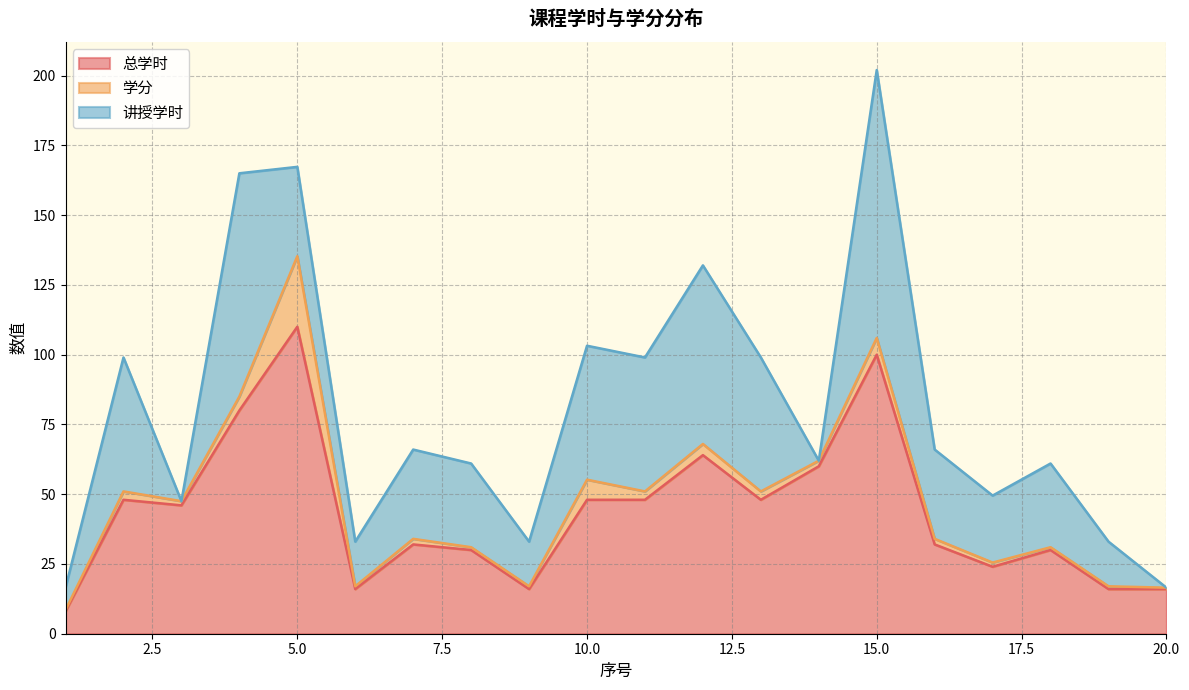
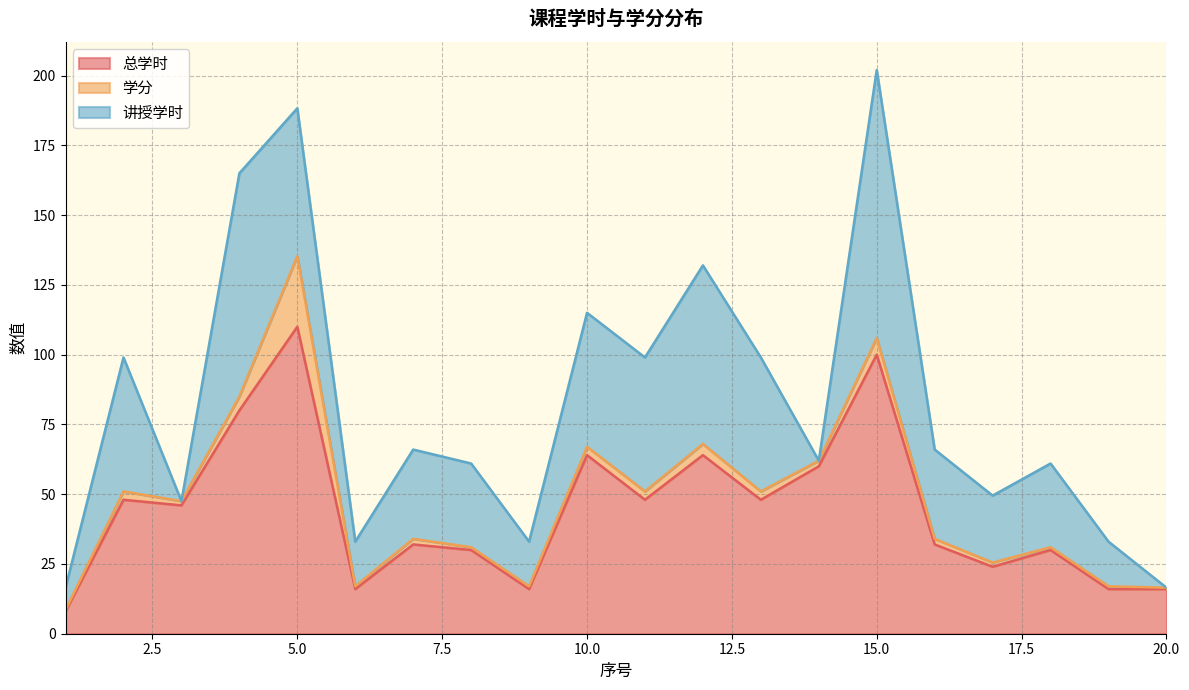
  {
    "总学时": {
      "5.0": 110,
-     "10.0": 48,
+     "10.0": 64,
      "15.0": 100
    },
    "学分": {
      "5.0": 25,
-     "10.0": 7,
+     "10.0": 3,
      "15.0": 6
    },
    "讲授学时": {
-     "5.0": 32,
+     "5.0": 53,
      "10.0": 48,
      "15.0": 96
    }
  }
